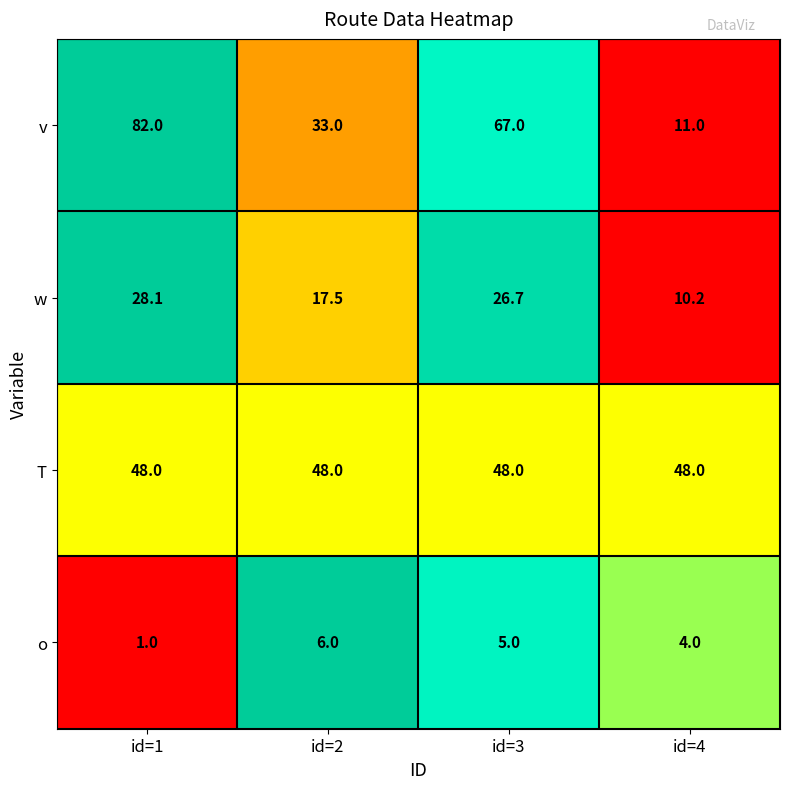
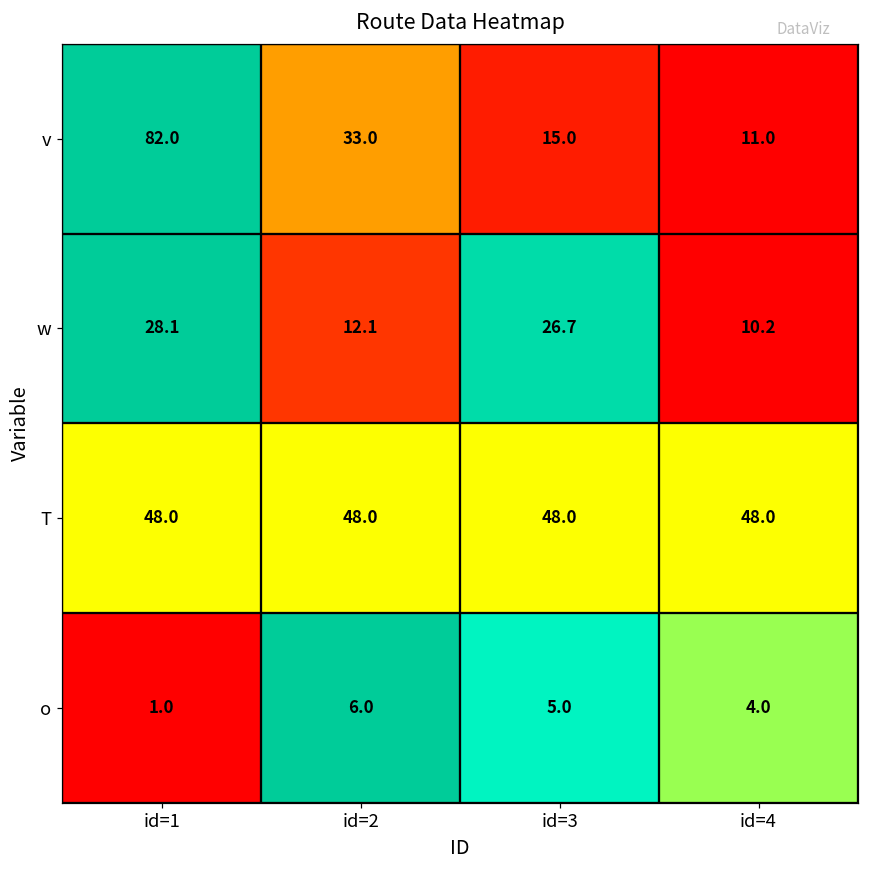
  {
    "v": {
      "id=1": 82.0,
      "id=2": 33.0,
-     "id=3": 67.0,
+     "id=3": 15.0,
      "id=4": 11.0
    },
    "w": {
      "id=1": 28.1,
-     "id=2": 17.5,
+     "id=2": 12.1,
      "id=3": 26.7,
      "id=4": 10.2
    },
    "T": {
      "id=1": 48.0,
      "id=2": 48.0,
      "id=3": 48.0,
      "id=4": 48.0
    },
    "o": {
      "id=1": 1.0,
      "id=2": 6.0,
      "id=3": 5.0,
      "id=4": 4.0
    }
  }
